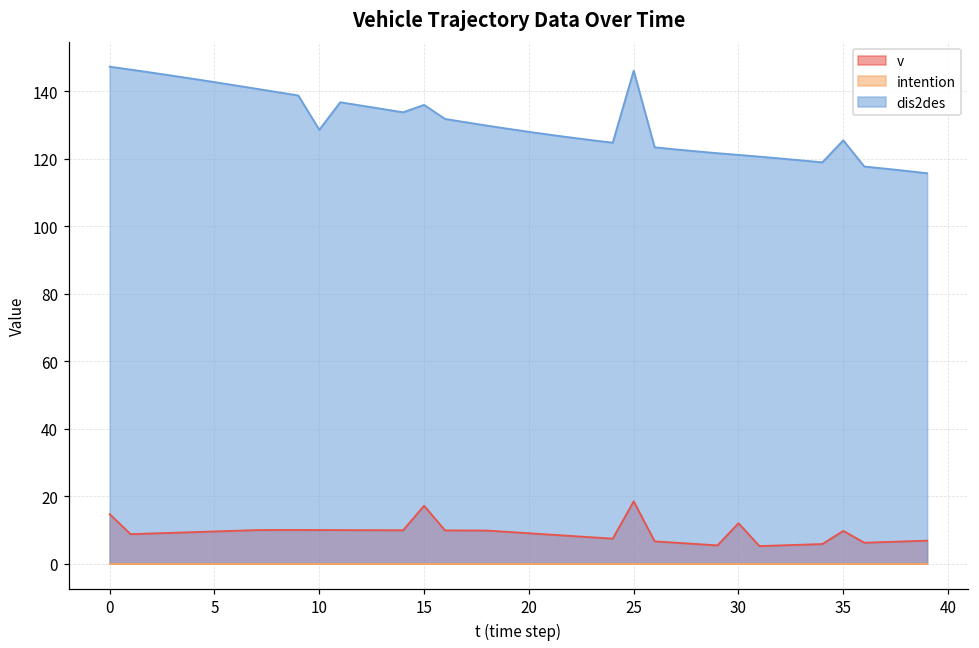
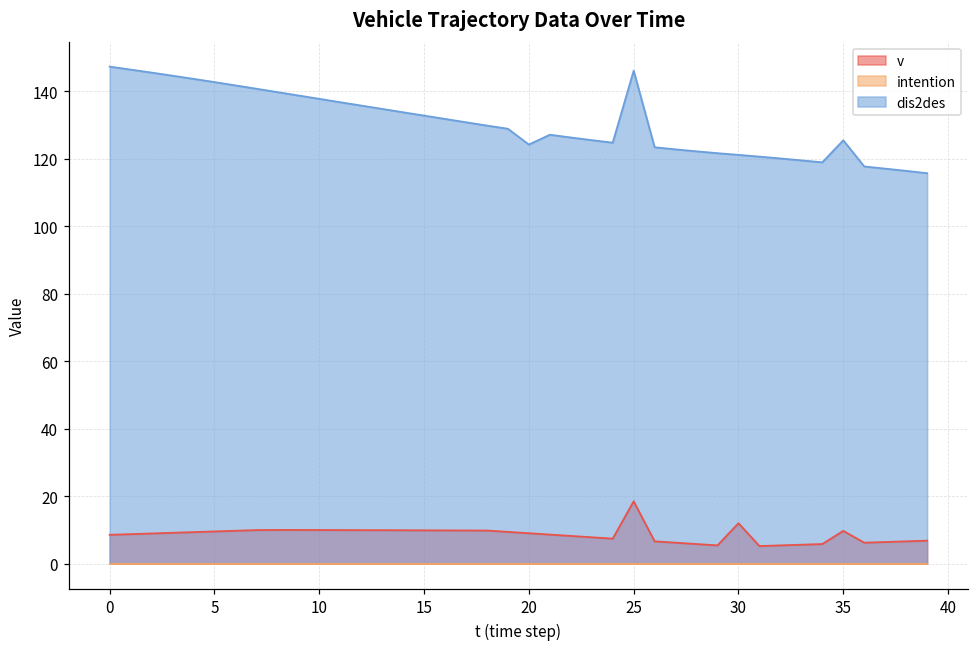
  {
    "v": {
-     "0": 15,
+     "0": 9,
      "5": 10,
      "10": 10,
-     "15": 17,
+     "15": 10,
      "20": 9,
      "25": 18,
      "30": 12,
      "35": 10
    },
    "intention": {
      "0": 0,
      "5": 0,
      "10": 0,
      "15": 0,
      "20": 0,
      "25": 0,
      "30": 0,
      "35": 0
    },
    "dis2des": {
      "0": 147,
      "5": 143,
-     "10": 129,
-     "15": 136,
-     "20": 128,
+     "10": 138,
+     "15": 133,
+     "20": 124,
      "25": 146,
      "30": 121,
      "35": 125
    }
  }
